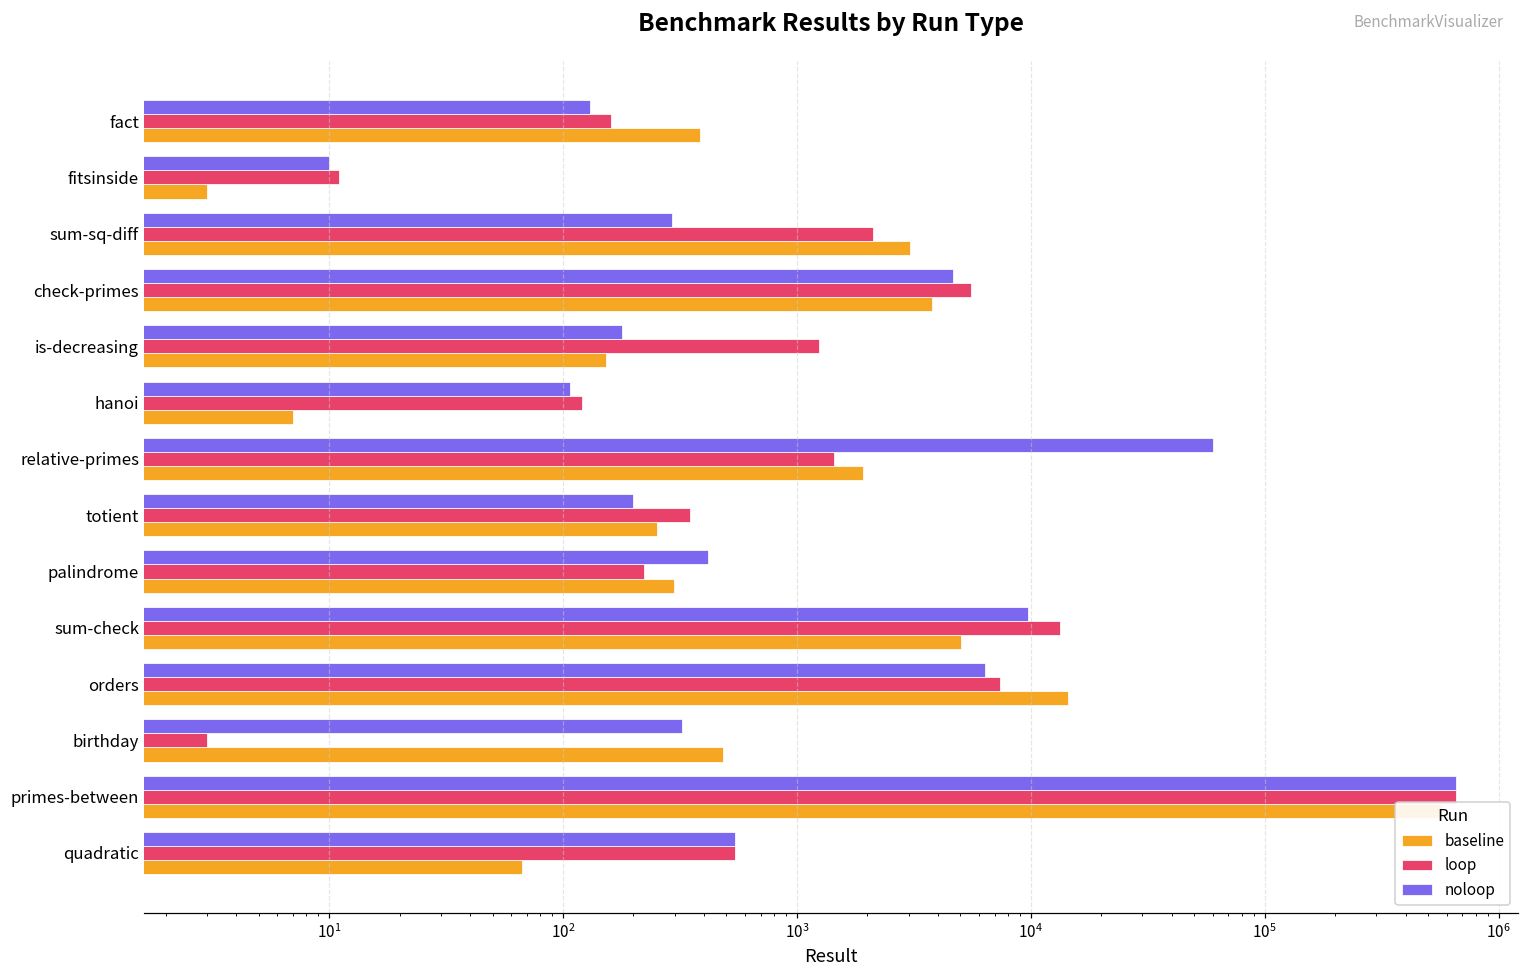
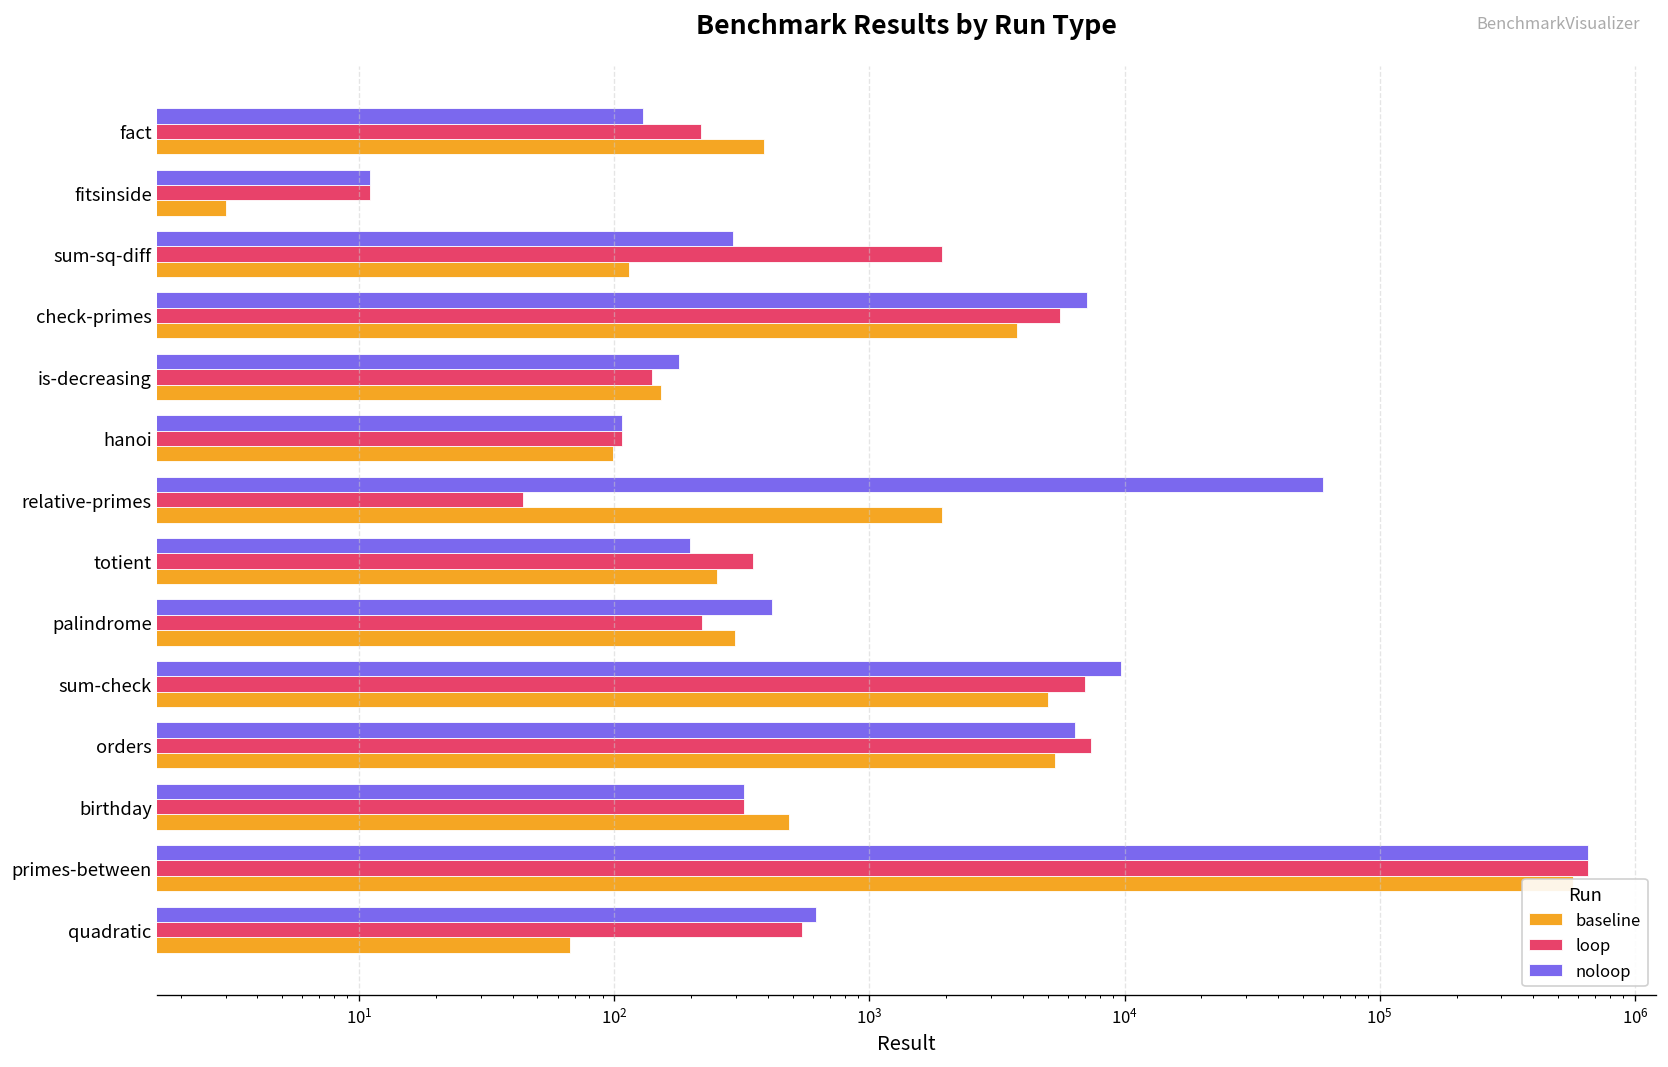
  {
    "baseline": {
      "fact": 390,
      "fitsinside": 3,
-     "sum-sq-diff": 3000,
+     "sum-sq-diff": 110,
      "check-primes": 3800,
      "is-decreasing": 150,
-     "hanoi": 7,
+     "hanoi": 100,
      "relative-primes": 1900,
      "totient": 250,
      "palindrome": 300,
      "sum-check": 5000,
-     "orders": 14000,
+     "orders": 5400,
      "birthday": 480,
      "quadratic": 67
    },
    "loop": {
-     "fact": 160,
+     "fact": 220,
      "fitsinside": 11,
-     "sum-sq-diff": 2100,
+     "sum-sq-diff": 1900,
      "check-primes": 5600,
-     "is-decreasing": 1200,
-     "hanoi": 120,
-     "relative-primes": 1400,
+     "is-decreasing": 140,
+     "hanoi": 110,
+     "relative-primes": 44,
      "totient": 350,
      "palindrome": 220,
-     "sum-check": 13000,
+     "sum-check": 7000,
      "orders": 7400,
-     "birthday": 3,
+     "birthday": 320,
      "primes-between": 650000,
      "quadratic": 550
    },
    "noloop": {
      "fact": 130,
-     "fitsinside": 10,
+     "fitsinside": 11,
      "sum-sq-diff": 290,
-     "check-primes": 4700,
+     "check-primes": 7100,
      "is-decreasing": 180,
      "hanoi": 110,
      "relative-primes": 60000,
      "totient": 200,
      "palindrome": 420,
      "sum-check": 10000,
      "orders": 6400,
      "birthday": 320,
      "primes-between": 650000,
-     "quadratic": 550
+     "quadratic": 620
    }
  }
